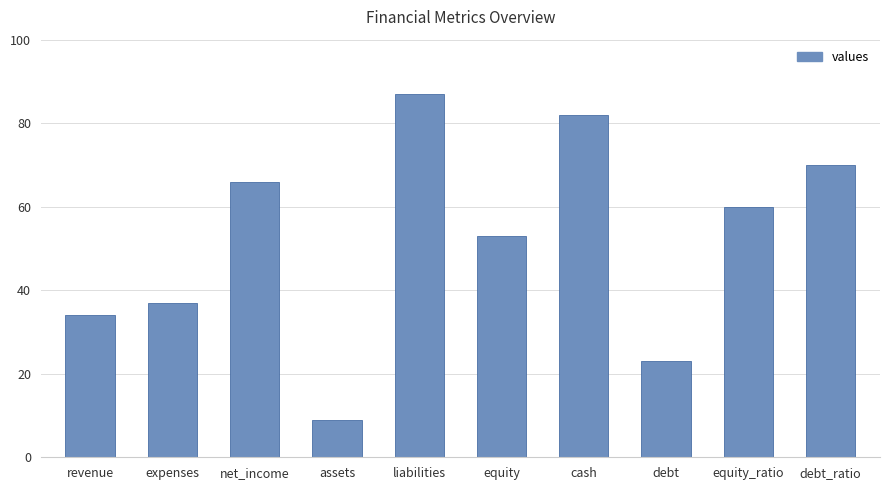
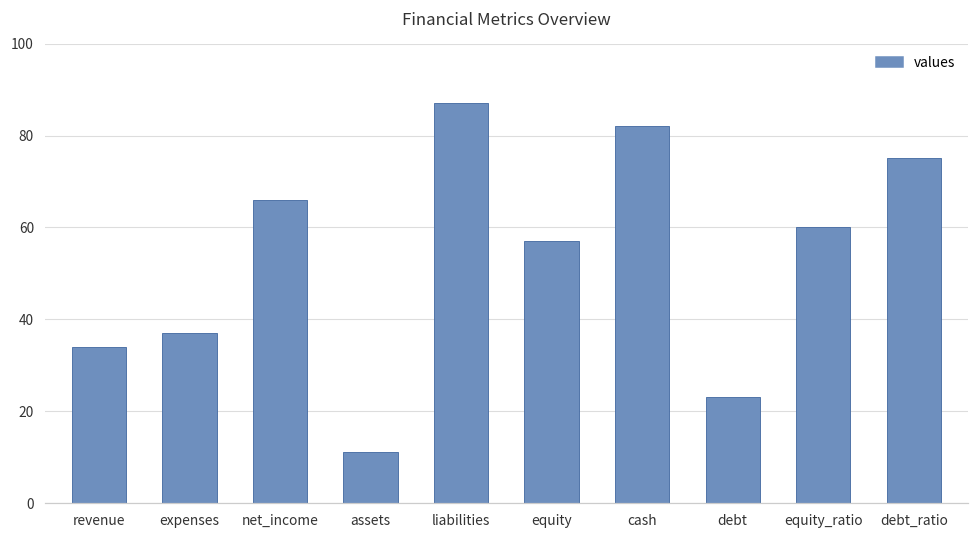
  {
    "revenue": 34,
    "expenses": 37,
    "net_income": 66,
-   "assets": 9,
+   "assets": 11,
    "liabilities": 87,
-   "equity": 53,
+   "equity": 57,
    "cash": 82,
    "debt": 23,
    "equity_ratio": 60,
-   "debt_ratio": 70
+   "debt_ratio": 75
  }
